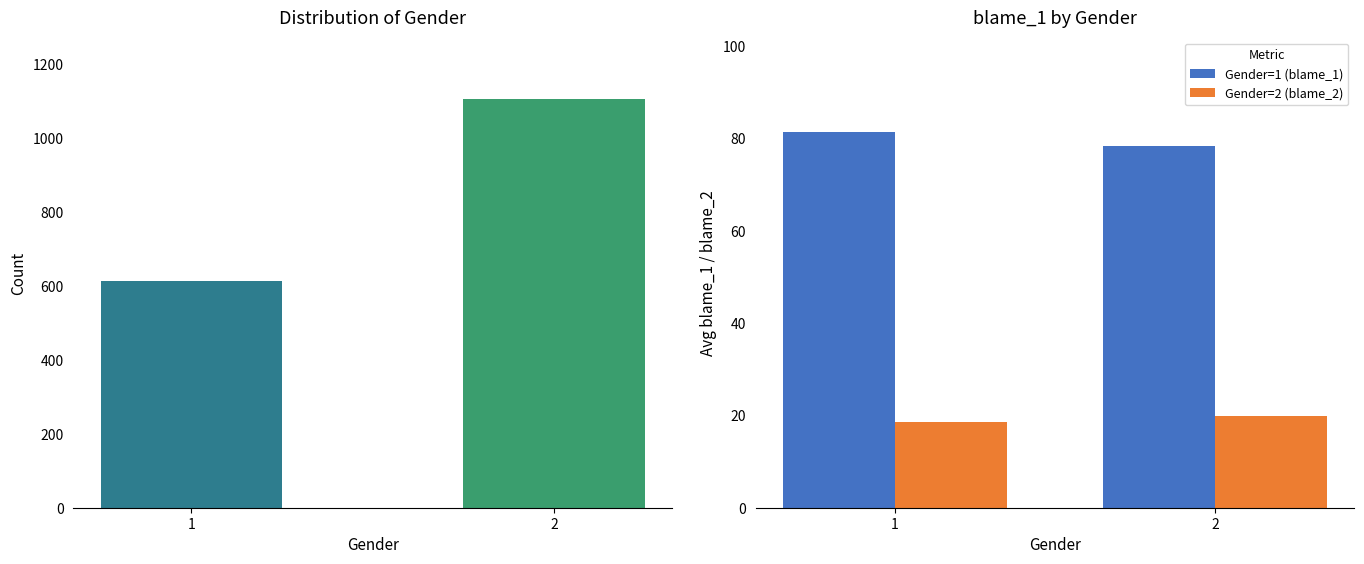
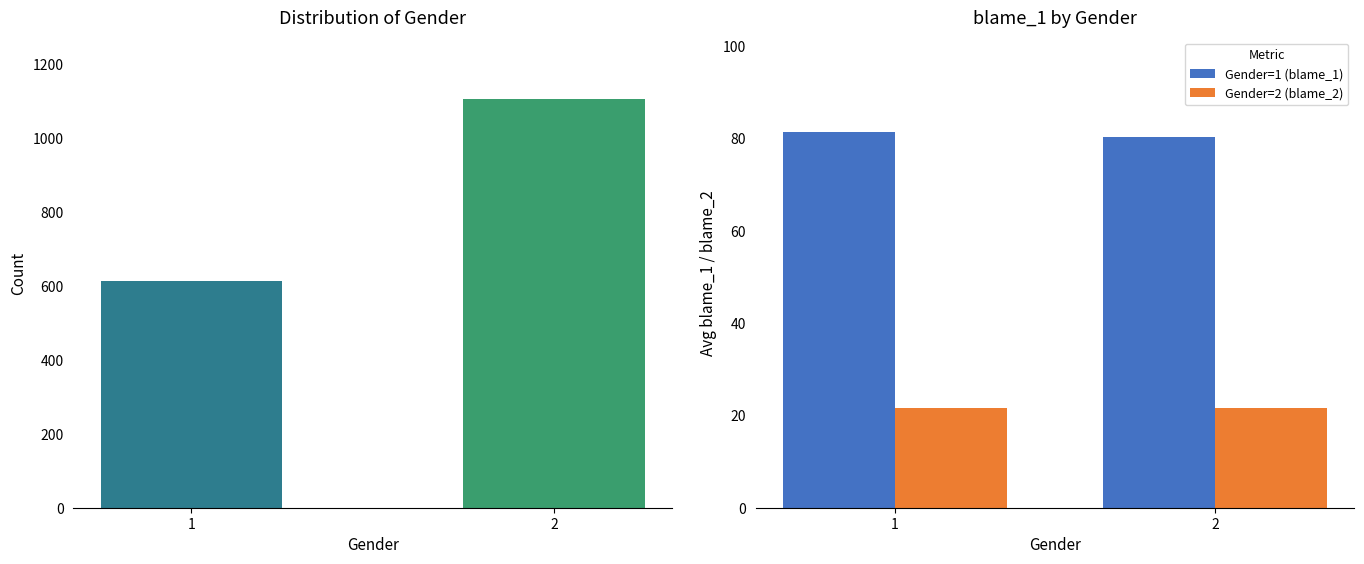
  {
    "Distribution of Gender": {
      "1": 610,
      "2": 1110
    },
    "blame_1 by Gender": {
      "Gender=1 (blame_1)": {
        "1": 82,
-       "2": 78
+       "2": 80
      },
      "Gender=2 (blame_2)": {
-       "1": 19,
-       "2": 20
+       "1": 22,
+       "2": 22
      }
    }
  }
